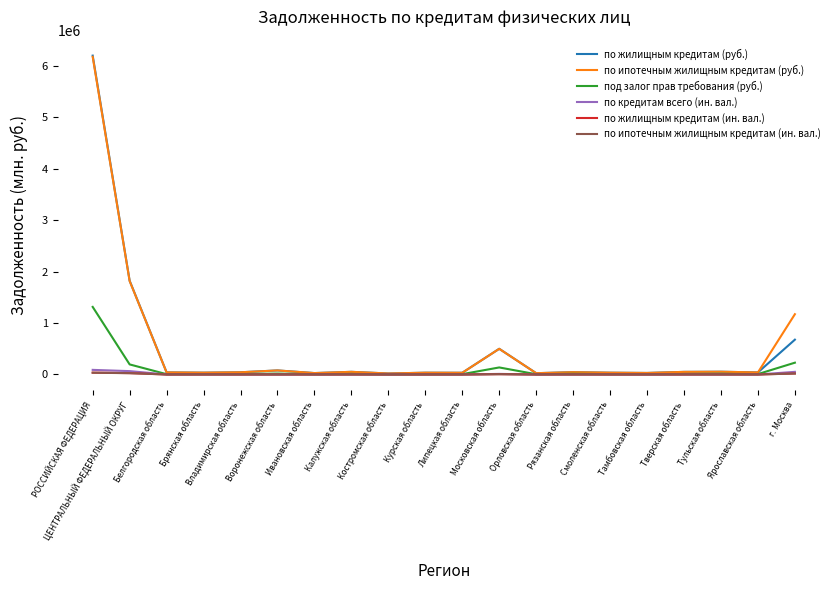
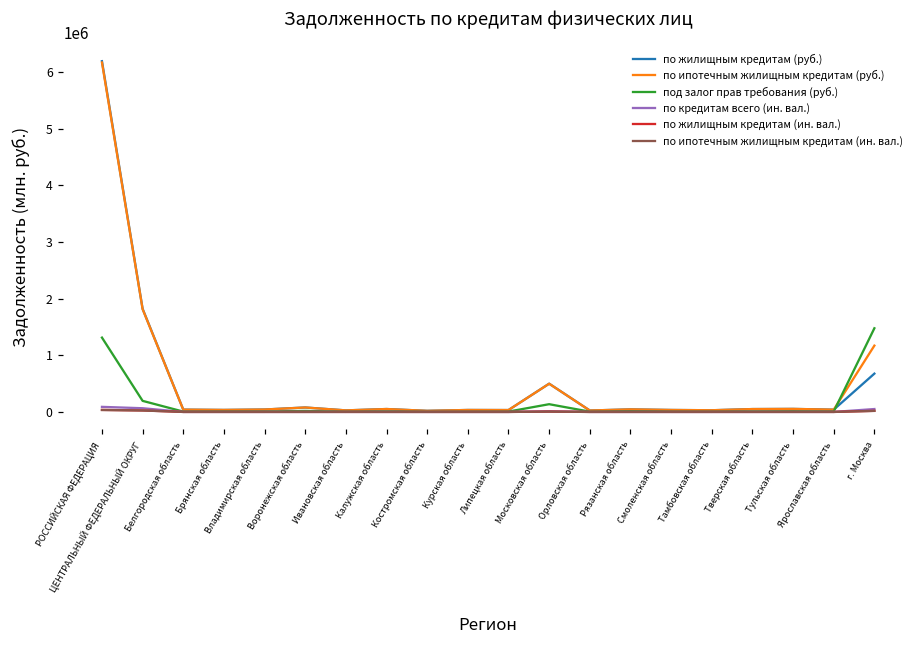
  {
    "по жилищным кредитам (руб.)": {
      "г. Москва": 700000
    },
    "по ипотечным жилищным кредитам (руб.)": {
      "г. Москва": 1200000
    },
    "под залог прав требования (руб.)": {
      "РОССИЙСКАЯ ФЕДЕРАЦИЯ": 1300000,
      "ЦЕНТРАЛЬНЫЙ ФЕДЕРАЛЬНЫЙ ОКРУГ": 200000,
      "Московская область": 100000,
-     "г. Москва": 200000
+     "г. Москва": 1500000
    },
    "по кредитам всего (ин. вал.)": {
      "РОССИЙСКАЯ ФЕДЕРАЦИЯ": 100000
    },
    "по ипотечным жилищным кредитам (ин. вал.)": {
      "РОССИЙСКАЯ ФЕДЕРАЦИЯ": 0
    }
  }
